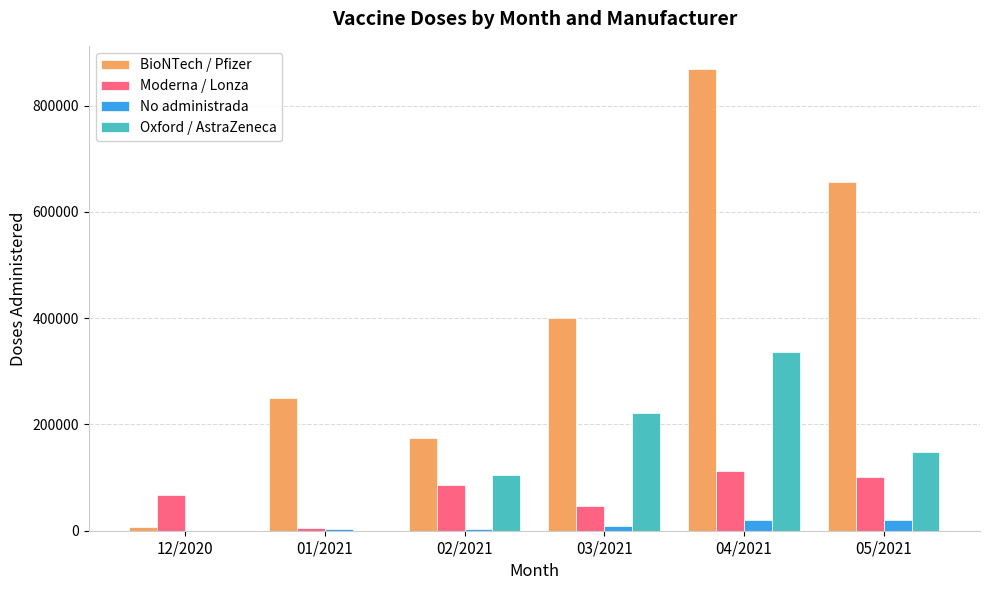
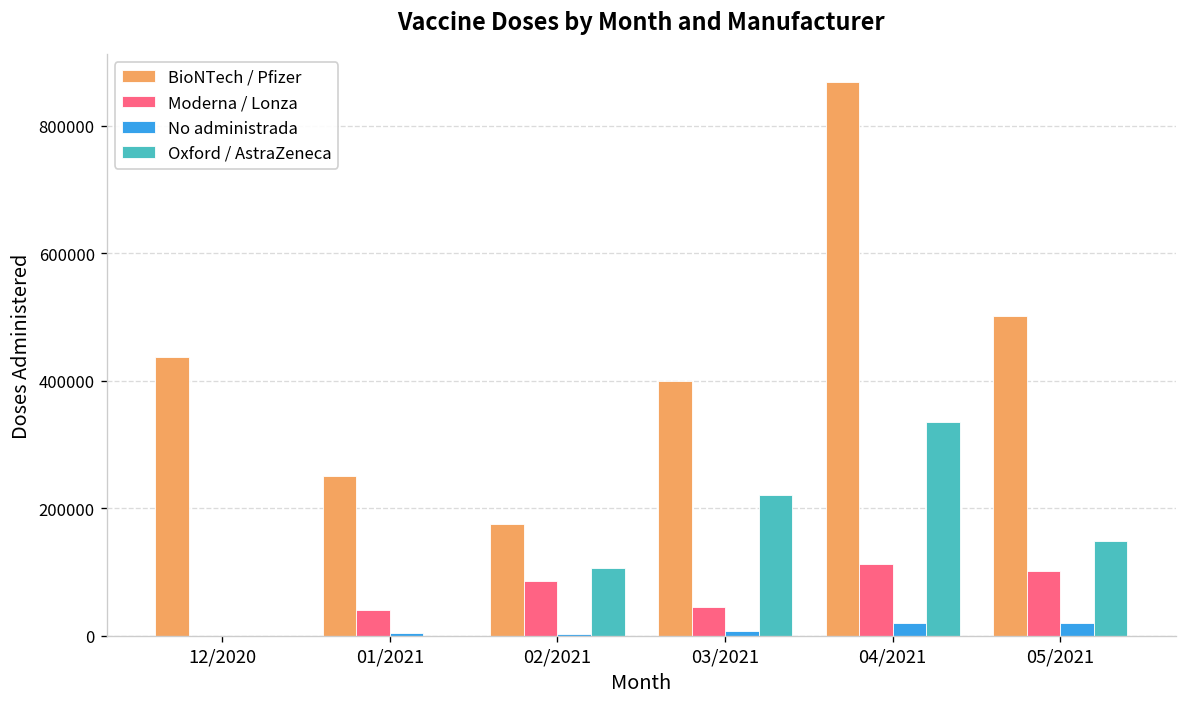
  {
    "BioNTech / Pfizer": {
-     "12/2020": 10000,
+     "12/2020": 440000,
      "01/2021": 250000,
      "02/2021": 170000,
      "03/2021": 400000,
      "04/2021": 870000,
-     "05/2021": 660000
+     "05/2021": 500000
    },
    "Moderna / Lonza": {
-     "12/2020": 70000,
-     "01/2021": 0,
+     "12/2020": 0,
+     "01/2021": 40000,
      "02/2021": 90000,
      "03/2021": 50000,
      "04/2021": 110000,
      "05/2021": 100000
    }
  }
